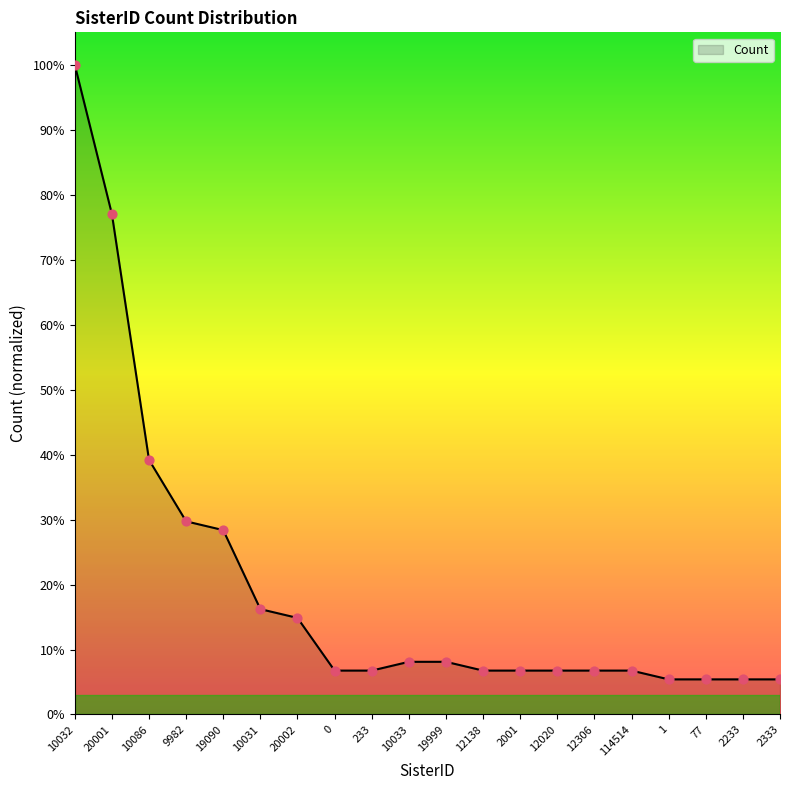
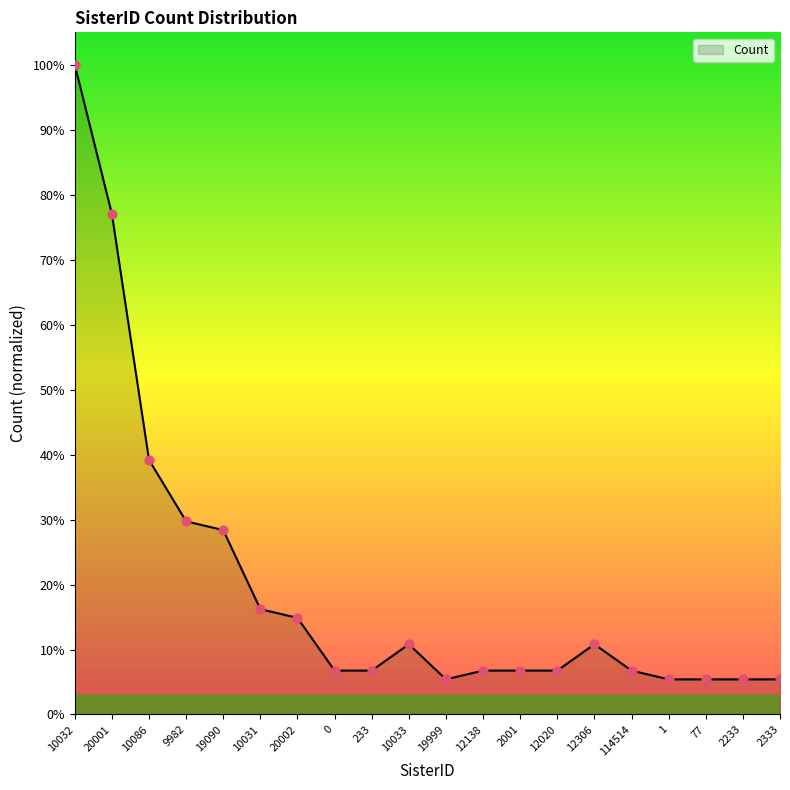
  {
    "10032": "100%",
    "20001": "77%",
    "10086": "39%",
    "9982": "30%",
    "19090": "28%",
    "10031": "16%",
    "20002": "15%",
    "0": "7%",
    "233": "7%",
-   "10033": "8%",
-   "19999": "8%",
+   "10033": "11%",
+   "19999": "5%",
    "12138": "7%",
    "2001": "7%",
    "12020": "7%",
-   "12306": "7%",
+   "12306": "11%",
    "114514": "7%",
    "1": "5%",
    "77": "5%",
    "2233": "5%",
    "2333": "5%"
  }
